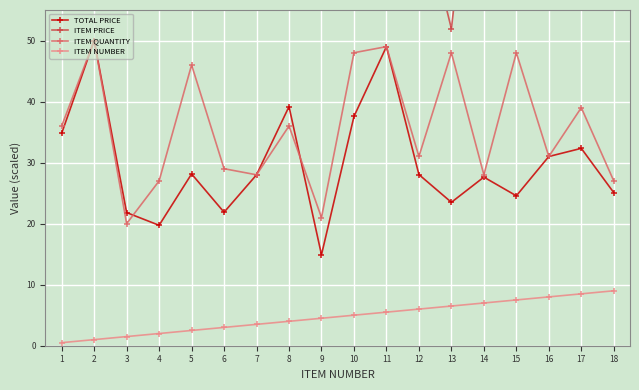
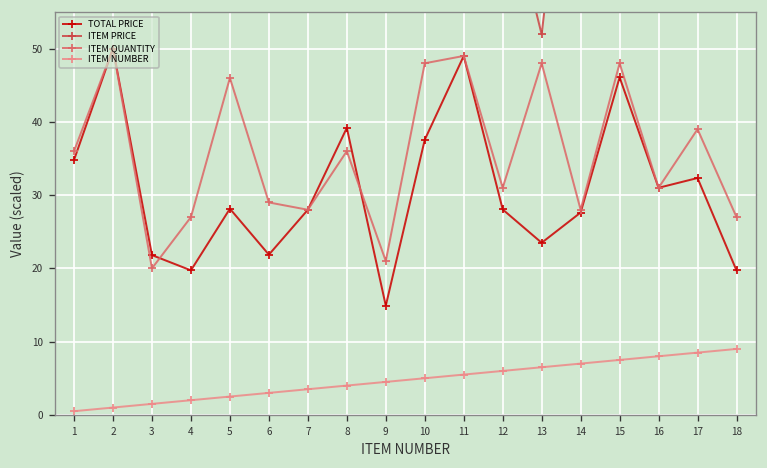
  {
    "TOTAL PRICE": {
      "1": 35,
      "3": 22,
      "4": 20,
      "5": 28,
      "6": 22,
      "8": 39,
      "9": 15,
      "10": 38,
      "12": 28,
      "13": 23,
-     "15": 25,
+     "15": 46,
      "17": 32,
-     "18": 25
+     "18": 20
    }
  }
